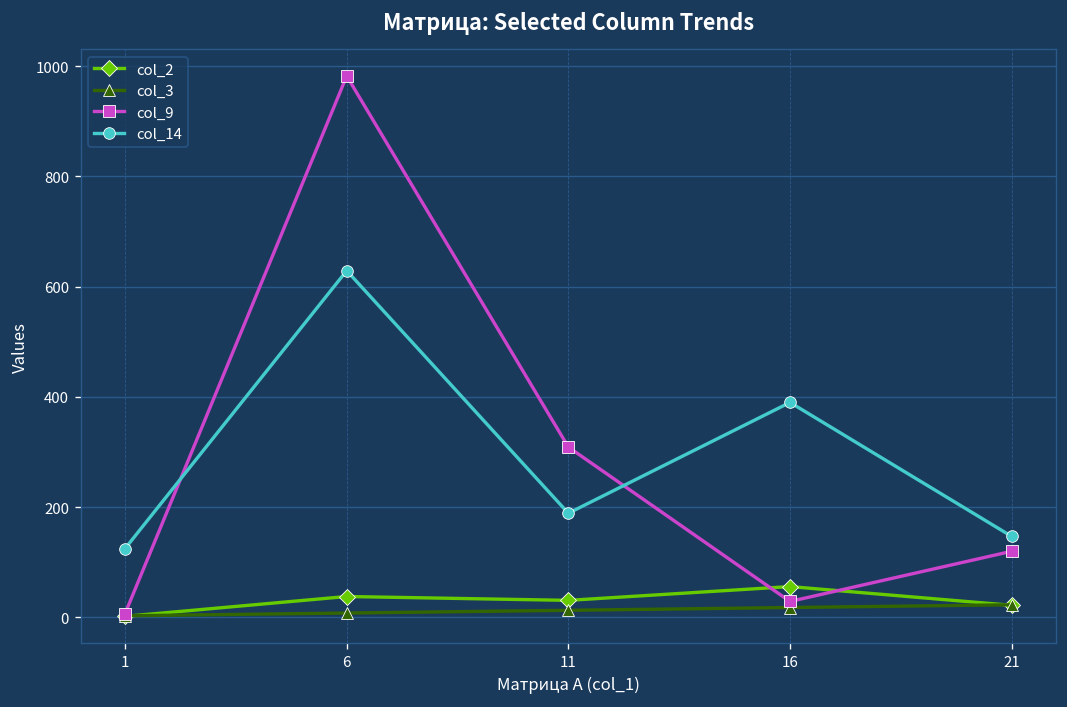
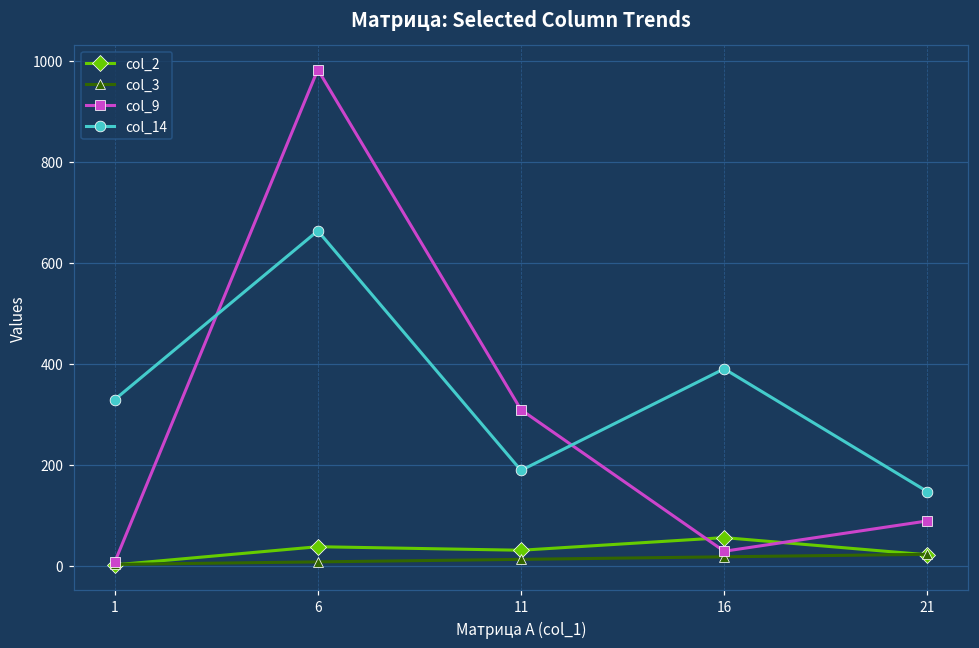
  {
    "col_2": {
      "6": 40,
      "11": 30,
      "16": 60
    },
    "col_3": {
      "6": 10,
      "11": 10,
      "16": 20
    },
    "col_9": {
      "6": 980,
      "11": 310,
      "16": 30,
-     "21": 120
+     "21": 90
    },
    "col_14": {
-     "1": 130,
-     "6": 630,
+     "1": 330,
+     "6": 660,
      "11": 190,
      "16": 390,
      "21": 150
    }
  }
